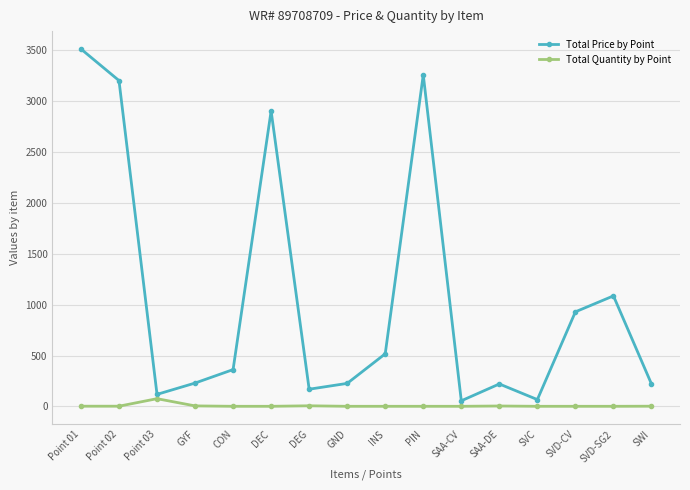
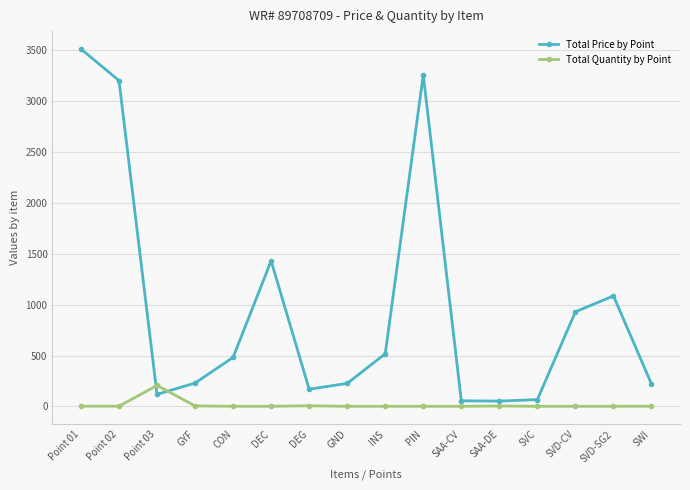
  {
    "Total Price by Point": {
      "Point 01": 3510,
      "Point 02": 3200,
      "Point 03": 120,
      "GYF": 230,
-     "CON": 360,
-     "DEC": 2910,
+     "CON": 480,
+     "DEC": 1430,
      "DEG": 170,
      "GND": 230,
      "INS": 520,
      "PIN": 3260,
      "SAA-CV": 60,
-     "SAA-DE": 220,
+     "SAA-DE": 50,
      "SVC": 70,
      "SVD-CV": 930,
      "SVD-SG2": 1090,
      "SWI": 220
    },
    "Total Quantity by Point": {
      "Point 01": 0,
      "Point 02": 0,
-     "Point 03": 80,
+     "Point 03": 210,
      "GYF": 10,
      "CON": 0,
      "DEC": 0,
      "DEG": 10,
      "GND": 0,
      "INS": 0,
      "PIN": 0,
      "SAA-CV": 0,
      "SAA-DE": 0,
      "SVC": 0,
      "SVD-CV": 0,
      "SVD-SG2": 0,
      "SWI": 0
    }
  }
